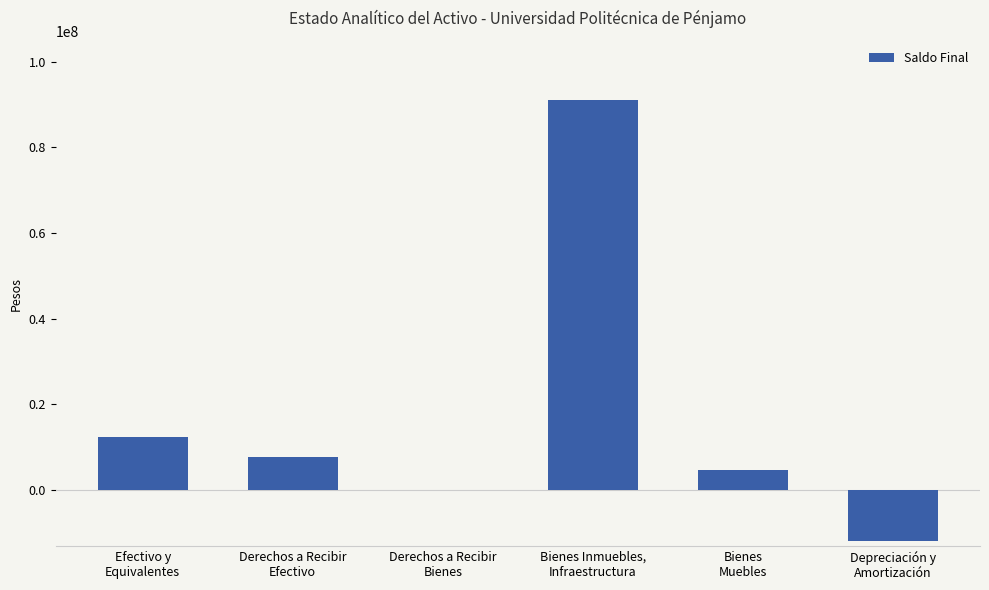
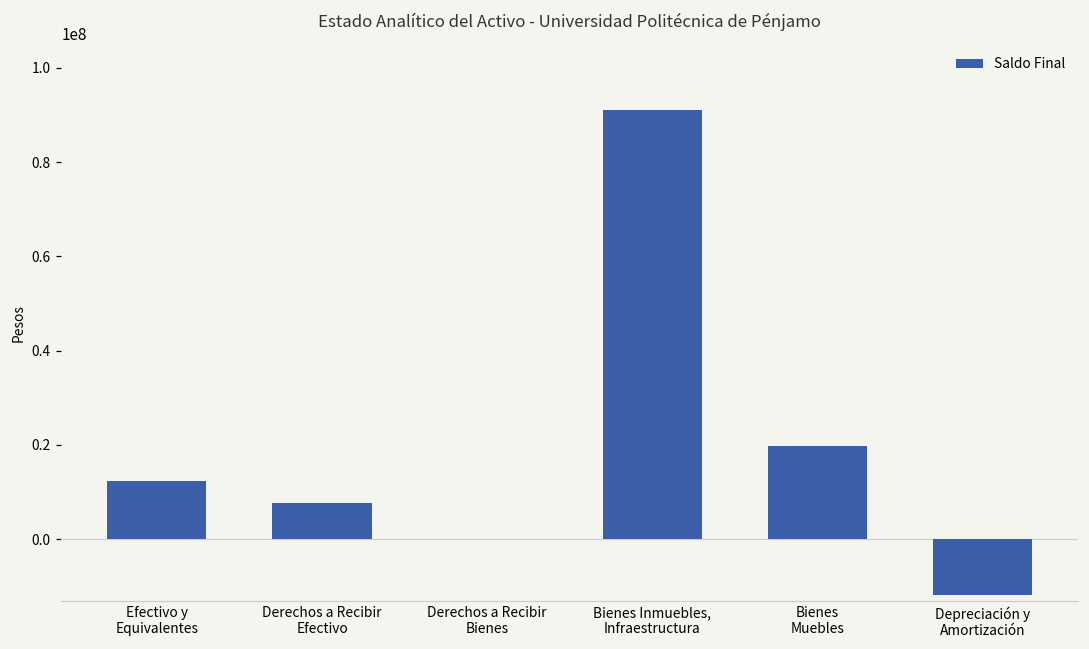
  {
    "Efectivo y Equivalentes": 12000000,
    "Derechos a Recibir Efectivo": 8000000,
    "Derechos a Recibir Bienes": 0,
    "Bienes Inmuebles, Infraestructura": 91000000,
-   "Bienes Muebles": 5000000,
+   "Bienes Muebles": 20000000,
    "Depreciación y Amortización": -12000000
  }
